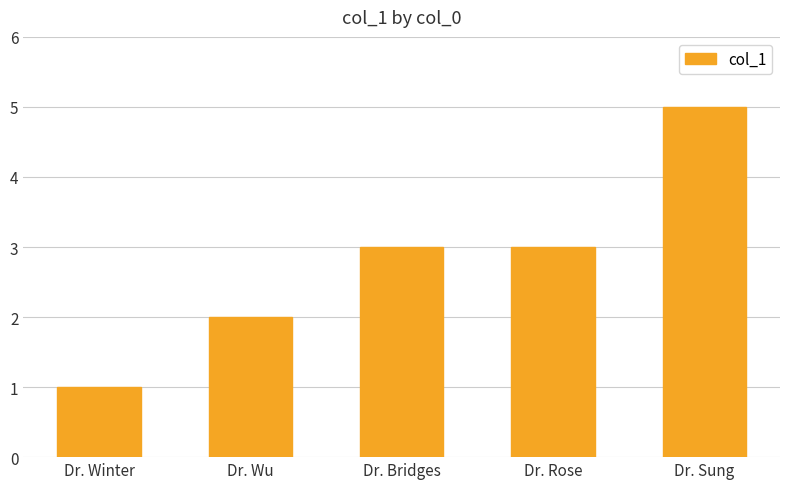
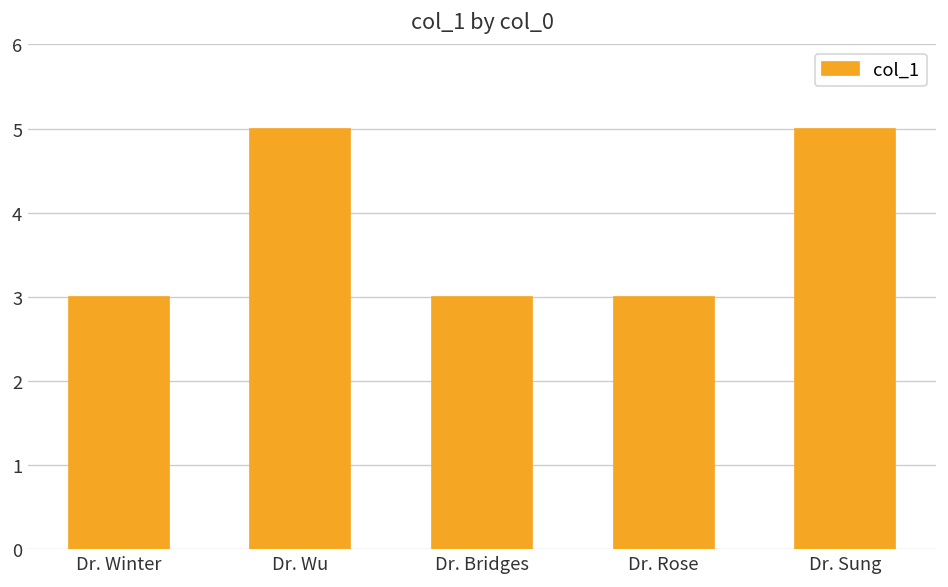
  {
-   "Dr. Winter": 1,
-   "Dr. Wu": 2,
+   "Dr. Winter": 3,
+   "Dr. Wu": 5,
    "Dr. Bridges": 3,
    "Dr. Rose": 3,
    "Dr. Sung": 5
  }
